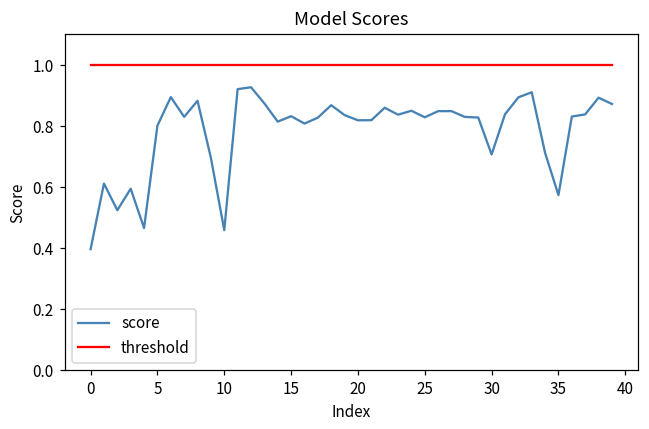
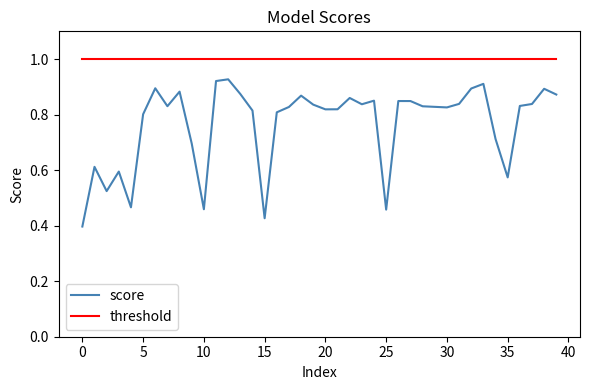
  {
    "score": {
      "0": 0.40,
      "5": 0.80,
      "10": 0.46,
-     "15": 0.83,
+     "15": 0.43,
      "20": 0.82,
-     "25": 0.83,
-     "30": 0.71,
+     "25": 0.46,
+     "30": 0.83,
      "35": 0.57
    },
    "threshold": {
      "0": 1.00,
      "5": 1.00,
      "10": 1.00,
      "15": 1.00,
      "20": 1.00,
      "25": 1.00,
      "30": 1.00,
      "35": 1.00
    }
  }
